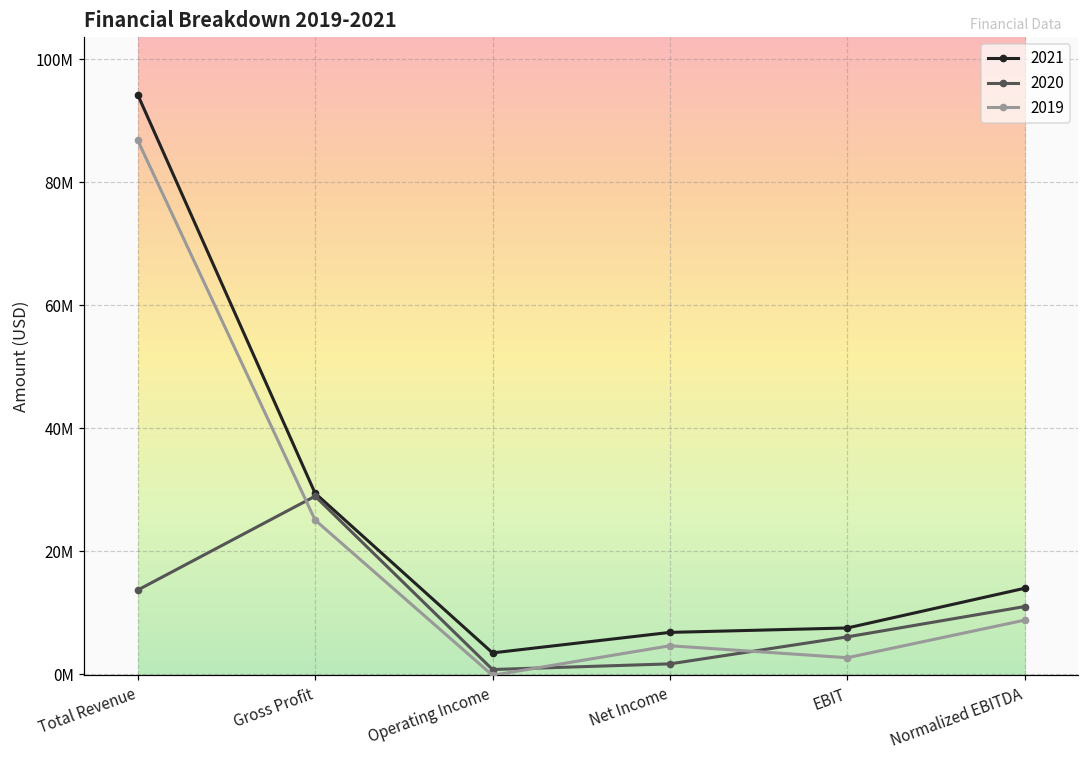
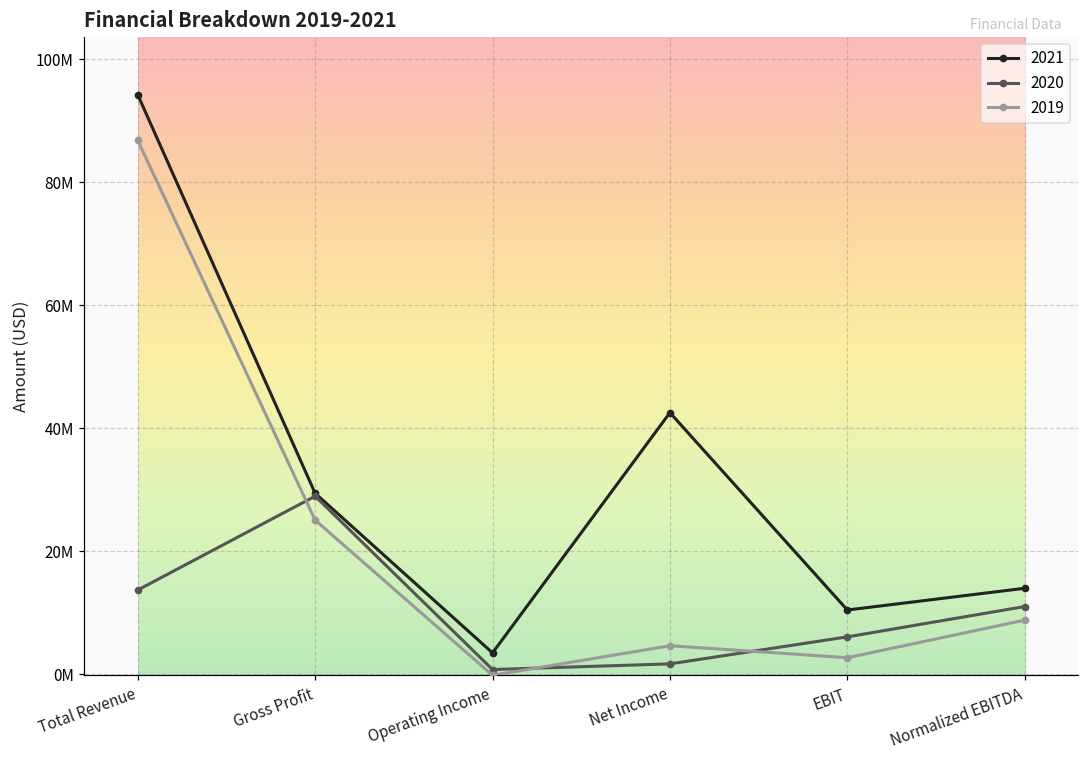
  {
    "2021": {
      "Total Revenue": 94000000,
      "Gross Profit": 29000000,
      "Operating Income": 3000000,
-     "Net Income": 7000000,
-     "EBIT": 8000000,
+     "Net Income": 43000000,
+     "EBIT": 10000000,
      "Normalized EBITDA": 14000000
    },
    "2020": {
      "Total Revenue": 14000000,
      "Gross Profit": 29000000,
      "Operating Income": 1000000,
      "Net Income": 2000000,
      "EBIT": 6000000,
      "Normalized EBITDA": 11000000
    },
    "2019": {
      "Total Revenue": 87000000,
      "Gross Profit": 25000000,
      "Operating Income": 0,
      "Net Income": 5000000,
      "EBIT": 3000000,
      "Normalized EBITDA": 9000000
    }
  }
